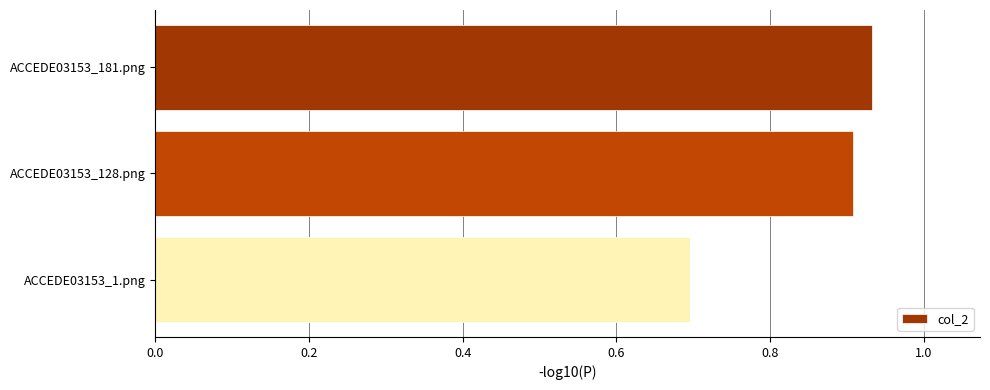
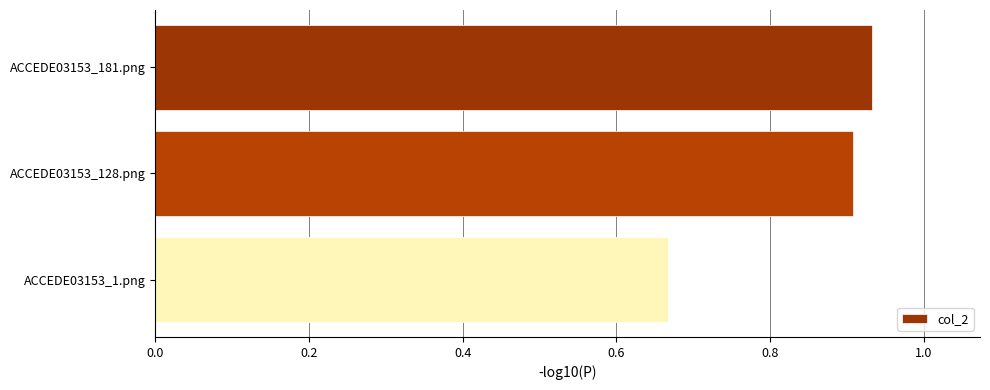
  {
    "ACCEDE03153_181.png": 0.93,
    "ACCEDE03153_128.png": 0.91,
-   "ACCEDE03153_1.png": 0.70
+   "ACCEDE03153_1.png": 0.67
  }
